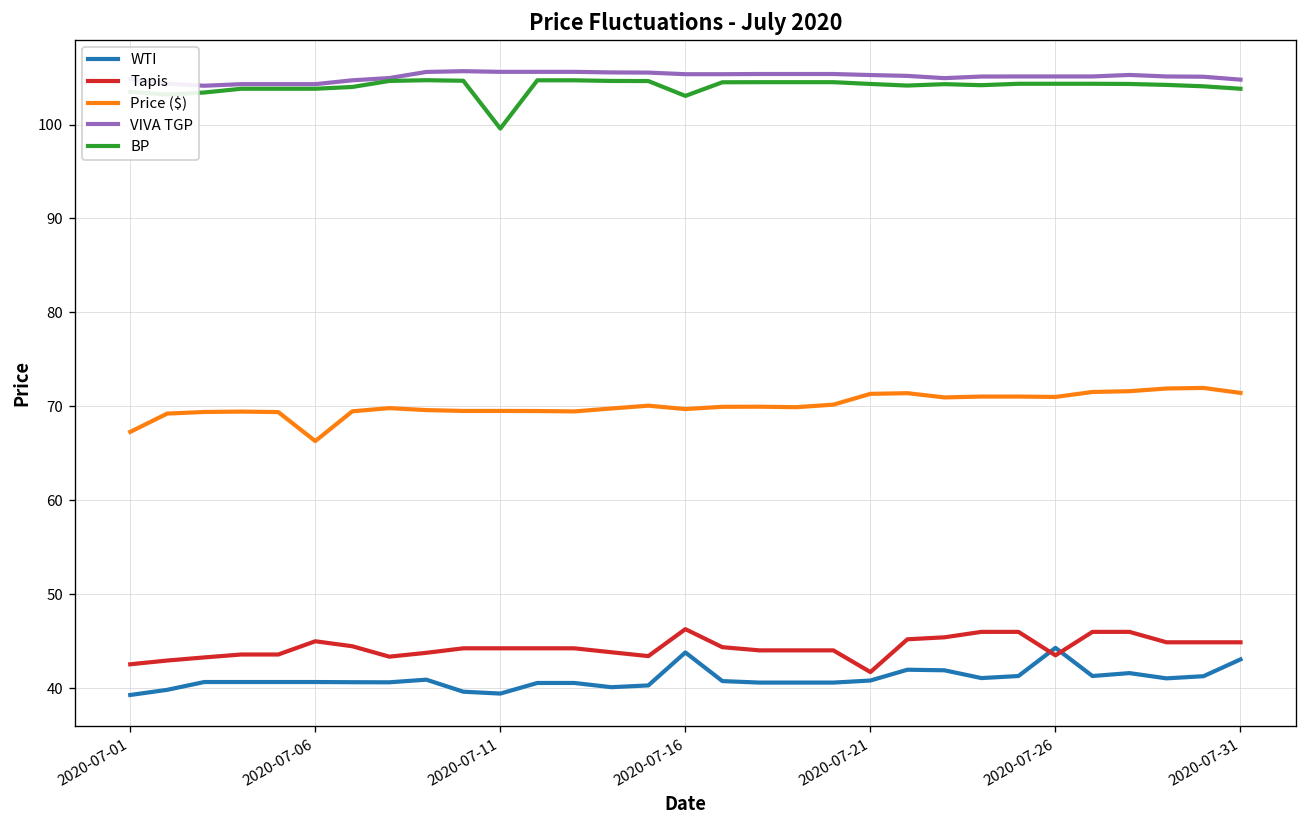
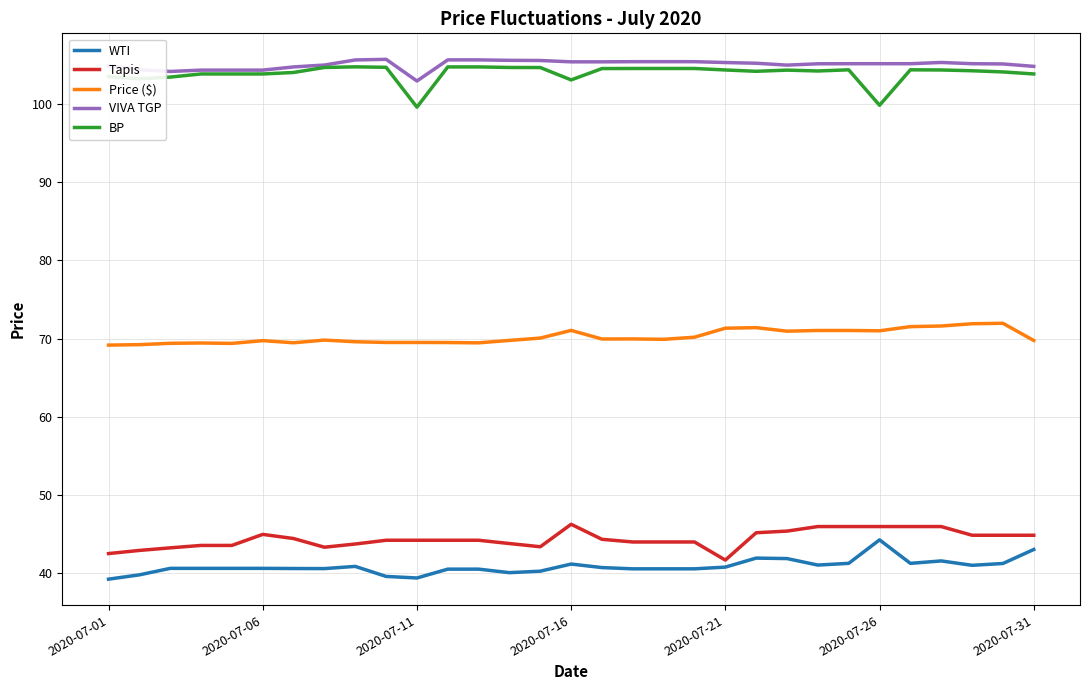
  {
    "WTI": {
      "2020-07-01": 39,
      "2020-07-06": 41,
      "2020-07-11": 39,
-     "2020-07-16": 44,
+     "2020-07-16": 41,
      "2020-07-21": 41,
      "2020-07-26": 44,
      "2020-07-31": 43
    },
    "Tapis": {
      "2020-07-01": 43,
      "2020-07-06": 45,
      "2020-07-11": 44,
      "2020-07-16": 46,
      "2020-07-21": 42,
-     "2020-07-26": 43,
+     "2020-07-26": 46,
      "2020-07-31": 45
    },
    "Price ($)": {
-     "2020-07-01": 67,
-     "2020-07-06": 66,
+     "2020-07-01": 69,
+     "2020-07-06": 70,
      "2020-07-11": 70,
-     "2020-07-16": 70,
+     "2020-07-16": 71,
      "2020-07-21": 71,
      "2020-07-26": 71,
-     "2020-07-31": 71
+     "2020-07-31": 70
    },
    "VIVA TGP": {
      "2020-07-06": 104,
-     "2020-07-11": 106,
+     "2020-07-11": 103,
      "2020-07-16": 105,
      "2020-07-21": 105,
      "2020-07-26": 105,
      "2020-07-31": 105
    },
    "BP": {
      "2020-07-06": 104,
      "2020-07-11": 100,
      "2020-07-16": 103,
      "2020-07-21": 104,
-     "2020-07-26": 104,
+     "2020-07-26": 100,
      "2020-07-31": 104
    }
  }
